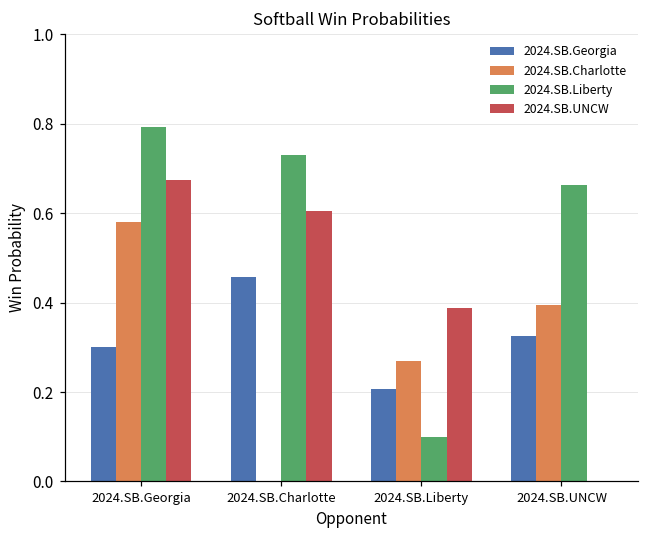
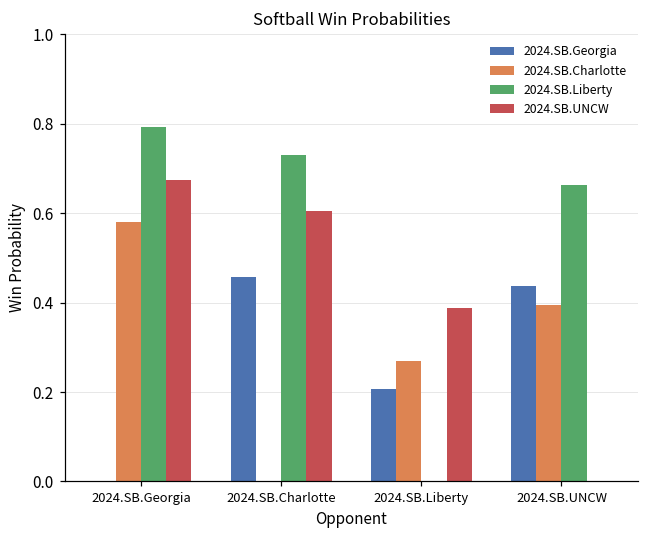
  {
    "2024.SB.Georgia": {
-     "2024.SB.Georgia": 0.3,
+     "2024.SB.Georgia": 0.0,
      "2024.SB.Charlotte": 0.46,
      "2024.SB.Liberty": 0.21,
-     "2024.SB.UNCW": 0.33
+     "2024.SB.UNCW": 0.44
    },
    "2024.SB.Liberty": {
      "2024.SB.Georgia": 0.79,
      "2024.SB.Charlotte": 0.73,
-     "2024.SB.Liberty": 0.1,
+     "2024.SB.Liberty": 0.0,
      "2024.SB.UNCW": 0.66
    }
  }
